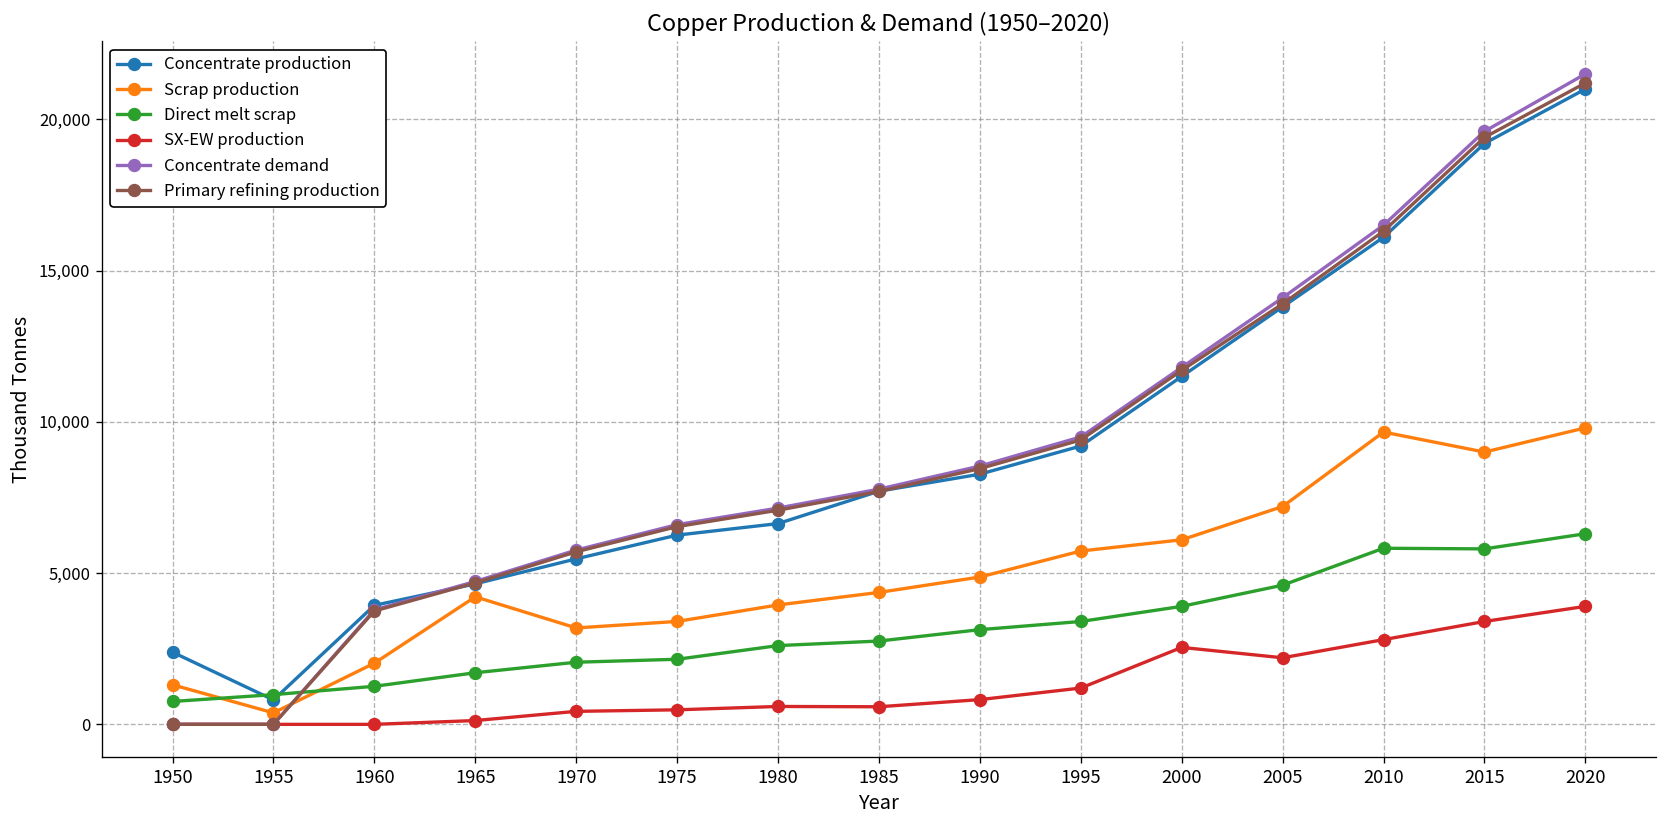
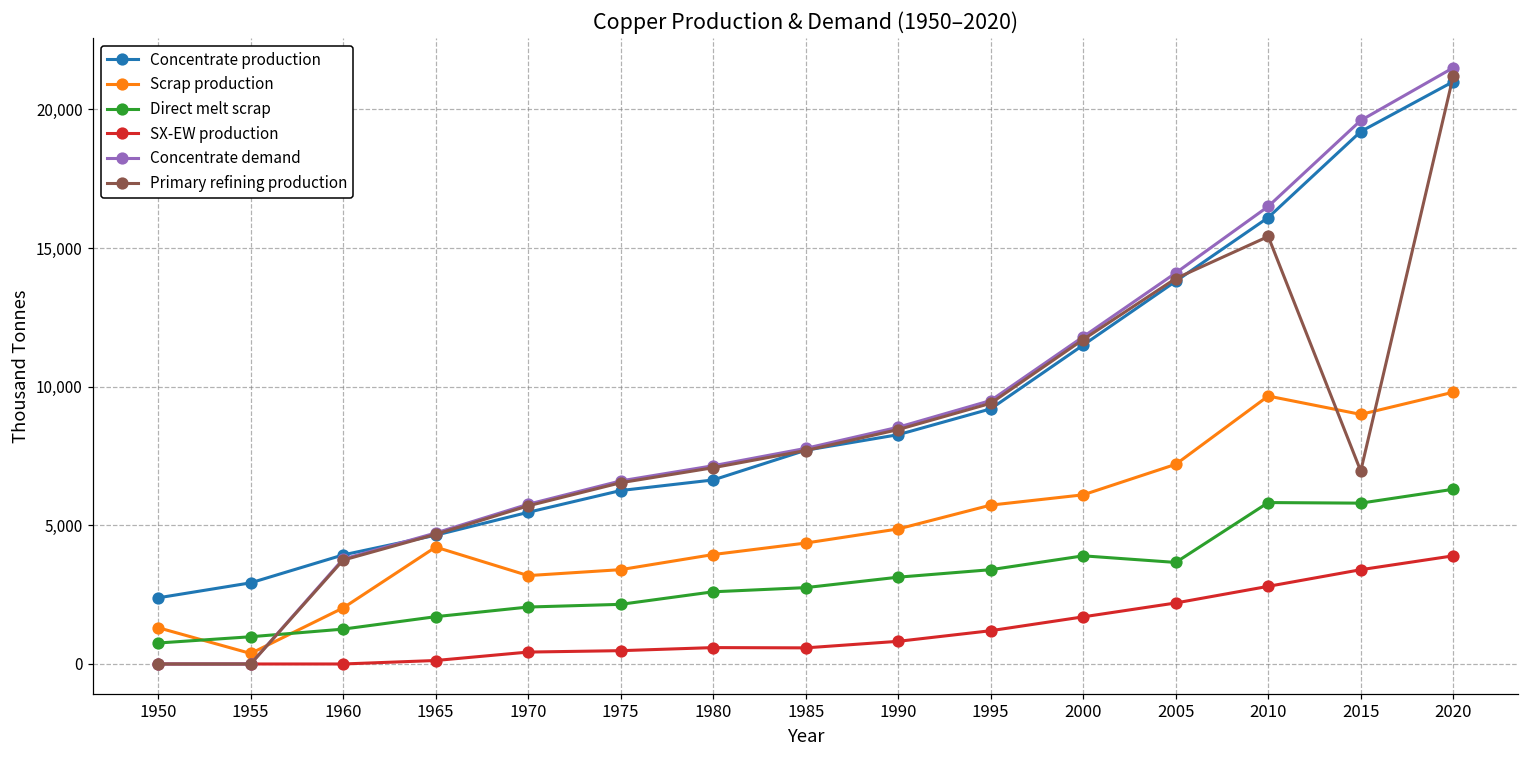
  {
    "Concentrate production": {
      "1950": "2,400",
-     "1955": "800",
+     "1955": "2,900",
      "1960": "3,900",
      "1970": "5,500",
      "1975": "6,300",
      "1980": "6,600",
      "1990": "8,300",
      "1995": "9,200",
      "2000": "11,500",
      "2010": "16,100",
      "2015": "19,200",
      "2020": "21,000"
    },
    "Scrap production": {
      "1950": "1,300",
      "1955": "400",
      "1960": "2,000",
      "1965": "4,200",
      "1970": "3,200",
      "1975": "3,400",
      "1980": "3,900",
      "1985": "4,400",
      "1990": "4,900",
      "1995": "5,700",
      "2000": "6,100",
      "2005": "7,200",
      "2010": "9,700",
      "2015": "9,000",
      "2020": "9,800"
    },
    "Direct melt scrap": {
      "1950": "800",
      "1955": "1,000",
      "1960": "1,300",
      "1965": "1,700",
      "1970": "2,100",
      "1975": "2,200",
      "1980": "2,600",
      "1985": "2,800",
      "1990": "3,100",
      "1995": "3,400",
      "2000": "3,900",
-     "2005": "4,600",
+     "2005": "3,700",
      "2010": "5,800",
      "2015": "5,800",
      "2020": "6,300"
    },
    "SX-EW production": {
      "1960": "0",
      "1965": "100",
      "1970": "400",
      "1975": "500",
      "1980": "600",
      "1985": "600",
      "1990": "800",
      "1995": "1,200",
-     "2000": "2,500",
+     "2000": "1,700",
      "2005": "2,200",
      "2010": "2,800",
      "2015": "3,400",
      "2020": "3,900"
    },
    "Concentrate demand": {
      "2000": "11,800",
      "2005": "14,100",
      "2010": "16,500",
      "2015": "19,600",
      "2020": "21,500"
    },
    "Primary refining production": {
      "2000": "11,700",
-     "2010": "16,300",
-     "2015": "19,400",
+     "2010": "15,400",
+     "2015": "7,000",
      "2020": "21,200"
    }
  }
